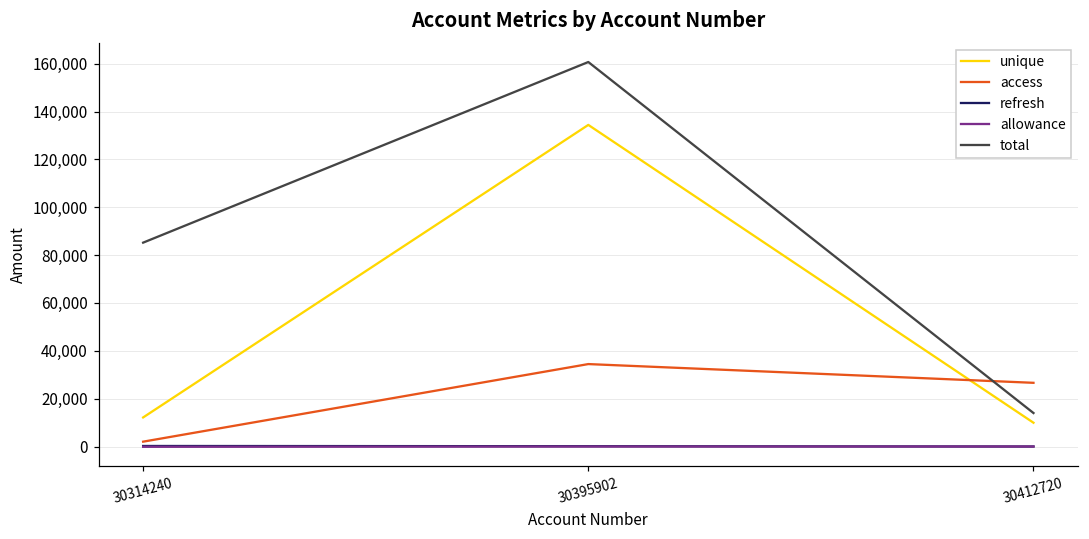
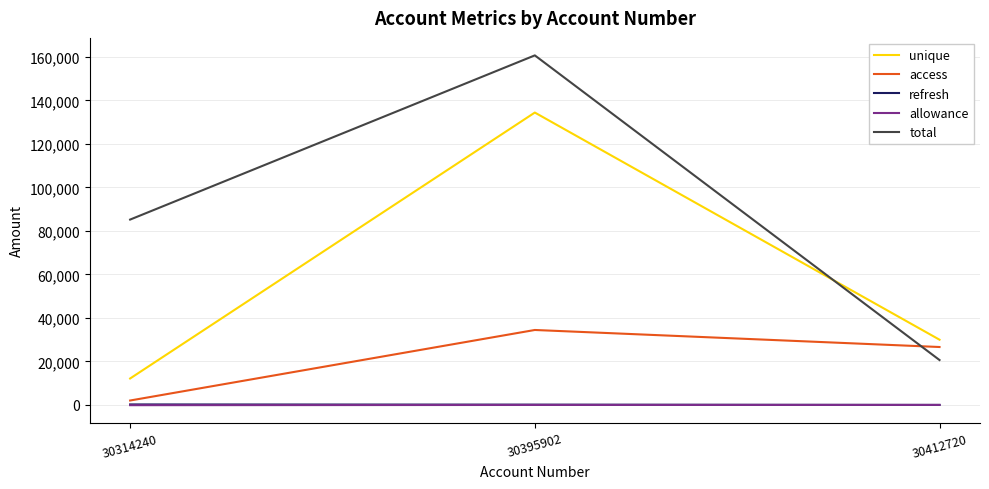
  {
    "unique": {
      "30314240": "12,000",
      "30395902": "134,000",
-     "30412720": "10,000"
+     "30412720": "30,000"
    },
    "access": {
      "30314240": "2,000",
      "30395902": "34,000",
      "30412720": "27,000"
    },
    "total": {
      "30314240": "85,000",
      "30395902": "161,000",
-     "30412720": "14,000"
+     "30412720": "21,000"
    }
  }
